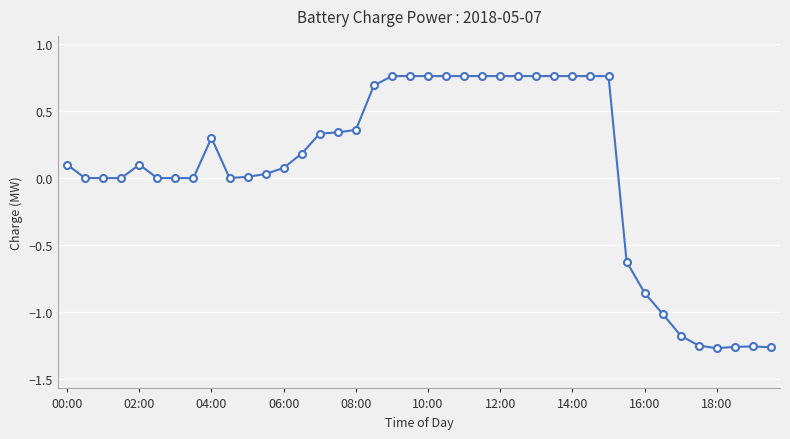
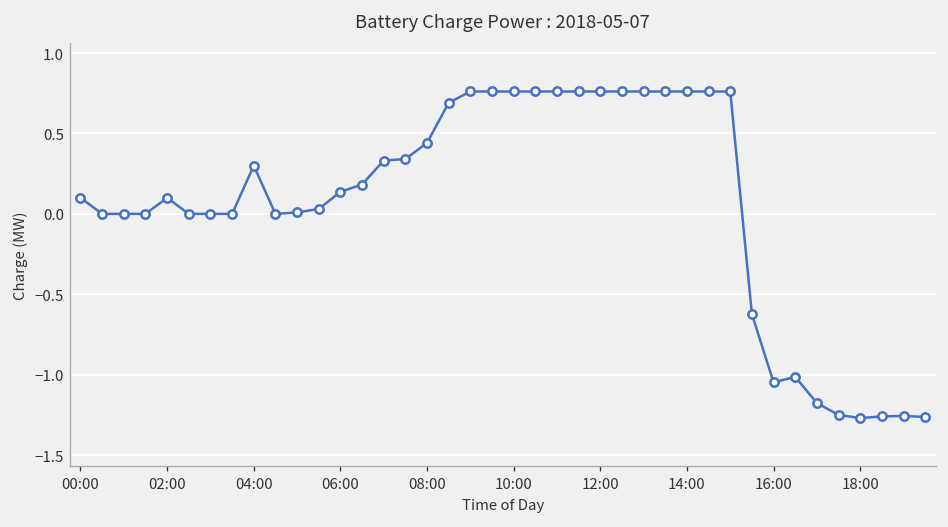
  {
    "00:00": 0.10,
    "02:00": 0.10,
    "04:00": 0.30,
-   "06:00": 0.08,
-   "08:00": 0.36,
+   "06:00": 0.14,
+   "08:00": 0.44,
    "10:00": 0.76,
    "12:00": 0.76,
    "14:00": 0.76,
-   "16:00": -0.86,
+   "16:00": -1.05,
    "18:00": -1.27
  }
